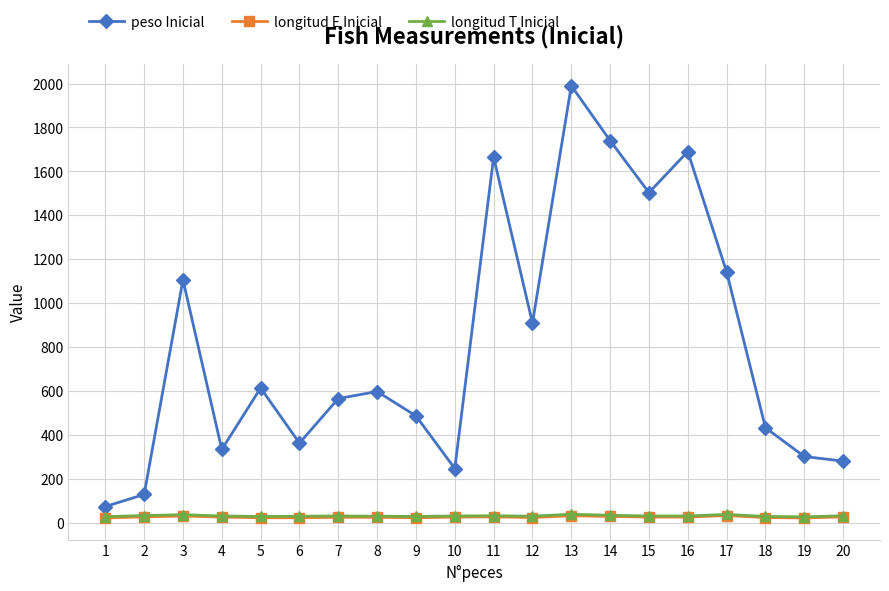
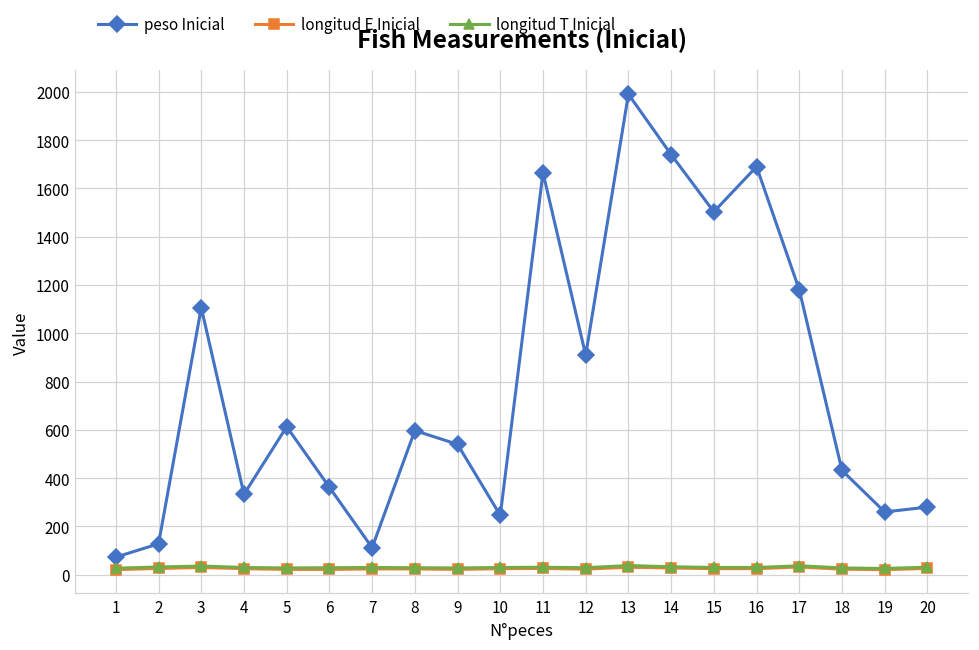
  {
    "peso Inicial": {
      "1": 70,
      "2": 130,
      "3": 1110,
      "4": 330,
      "5": 610,
      "6": 360,
-     "7": 570,
+     "7": 110,
      "8": 600,
-     "9": 490,
+     "9": 540,
      "10": 250,
      "11": 1670,
      "12": 910,
      "13": 1990,
      "14": 1740,
      "15": 1500,
      "16": 1690,
-     "17": 1140,
+     "17": 1180,
      "18": 430,
-     "19": 300,
+     "19": 260,
      "20": 280
    }
  }
